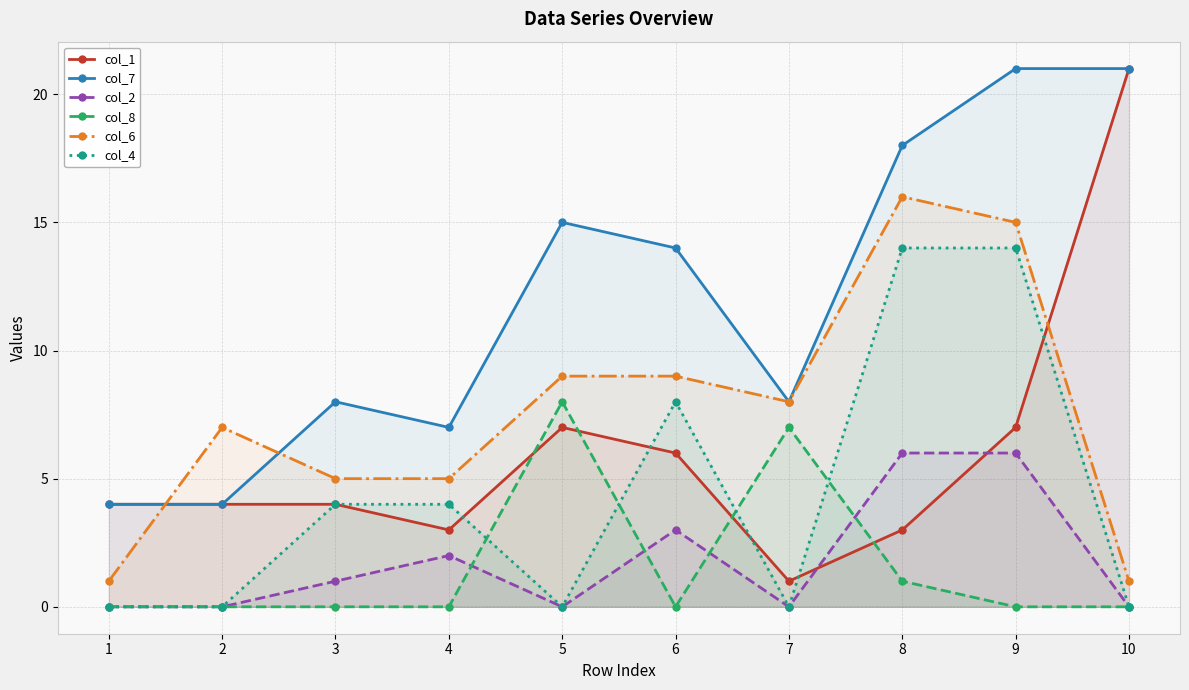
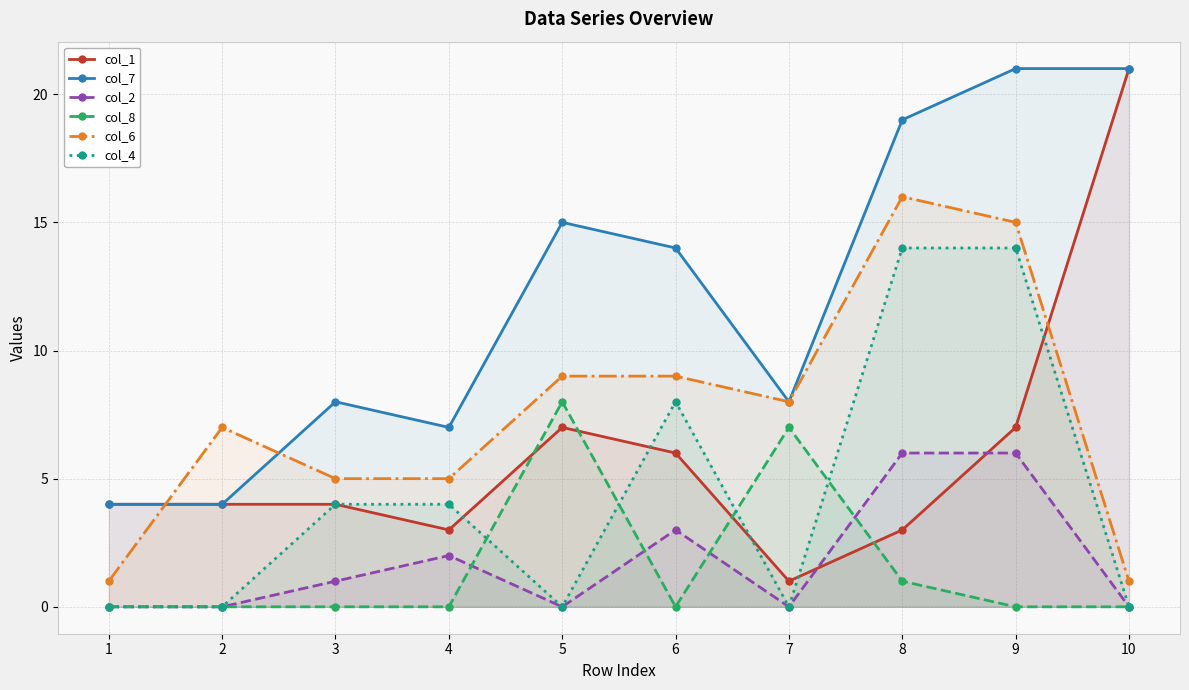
  {
    "col_1": {
      "4": 3,
      "5": 7,
      "6": 6,
      "7": 1,
      "8": 3,
      "9": 7
    },
    "col_7": {
      "3": 8,
      "4": 7,
      "5": 15,
      "6": 14,
-     "8": 18,
+     "8": 19,
      "9": 21
    },
    "col_2": {
      "3": 1,
      "4": 2,
      "6": 3,
      "8": 6,
      "9": 6
    },
    "col_6": {
      "1": 1,
      "2": 7,
      "3": 5,
      "4": 5,
      "5": 9,
      "6": 9,
      "8": 16,
      "9": 15,
      "10": 1
    }
  }
